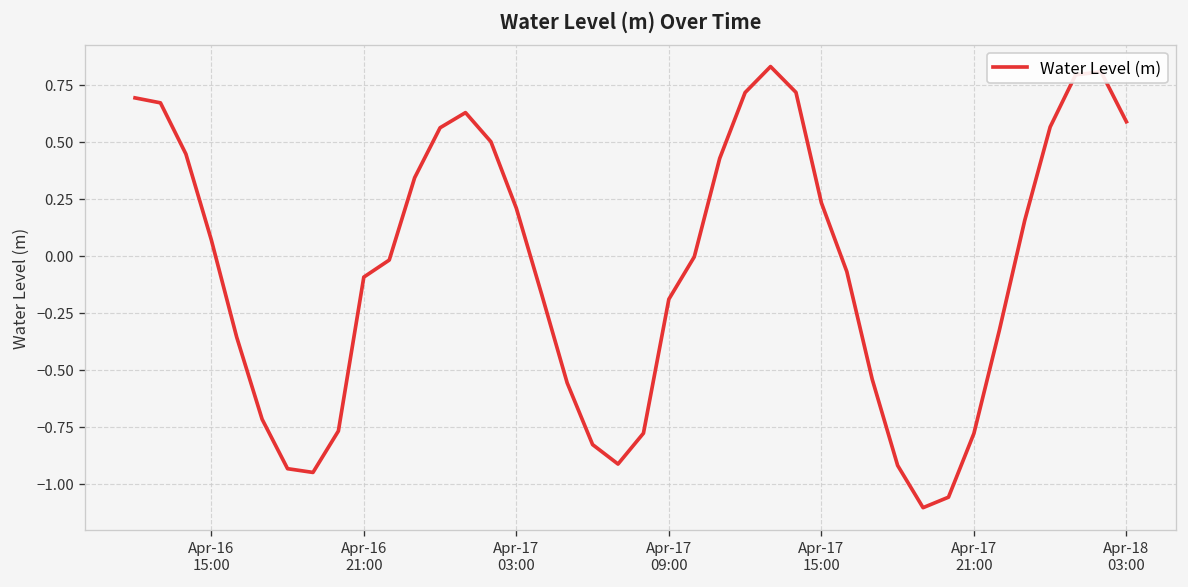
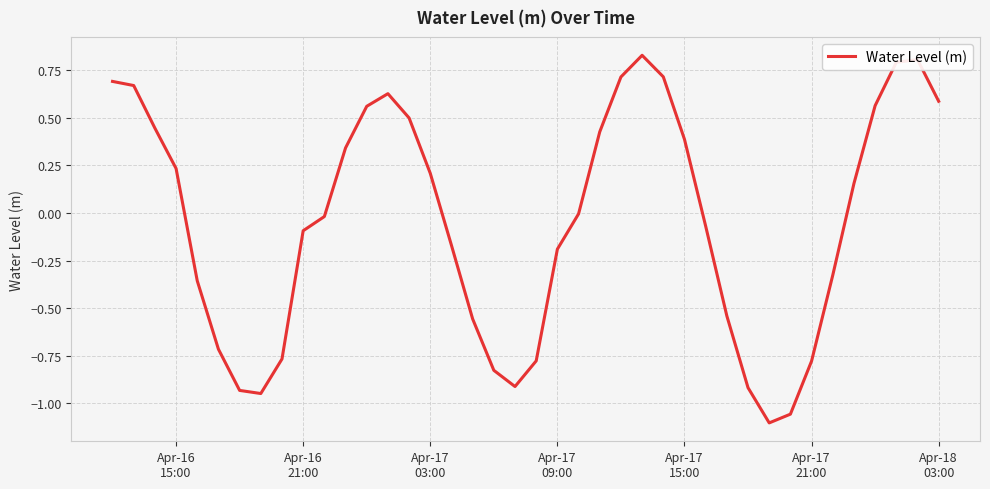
  {
-   "Apr-16 15:00": 0.07,
+   "Apr-16 15:00": 0.23,
    "Apr-16 21:00": -0.09,
    "Apr-17 03:00": 0.21,
    "Apr-17 09:00": -0.19,
-   "Apr-17 15:00": 0.23,
+   "Apr-17 15:00": 0.39,
    "Apr-17 21:00": -0.78,
    "Apr-18 03:00": 0.59
  }
